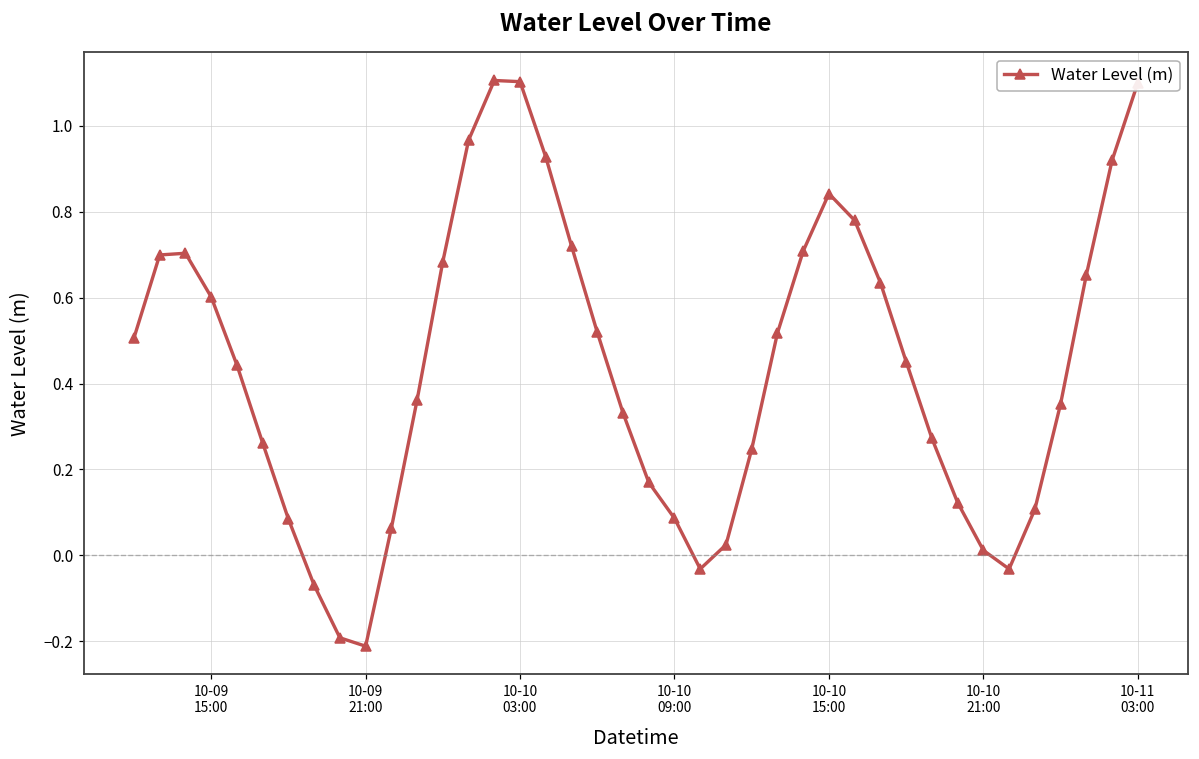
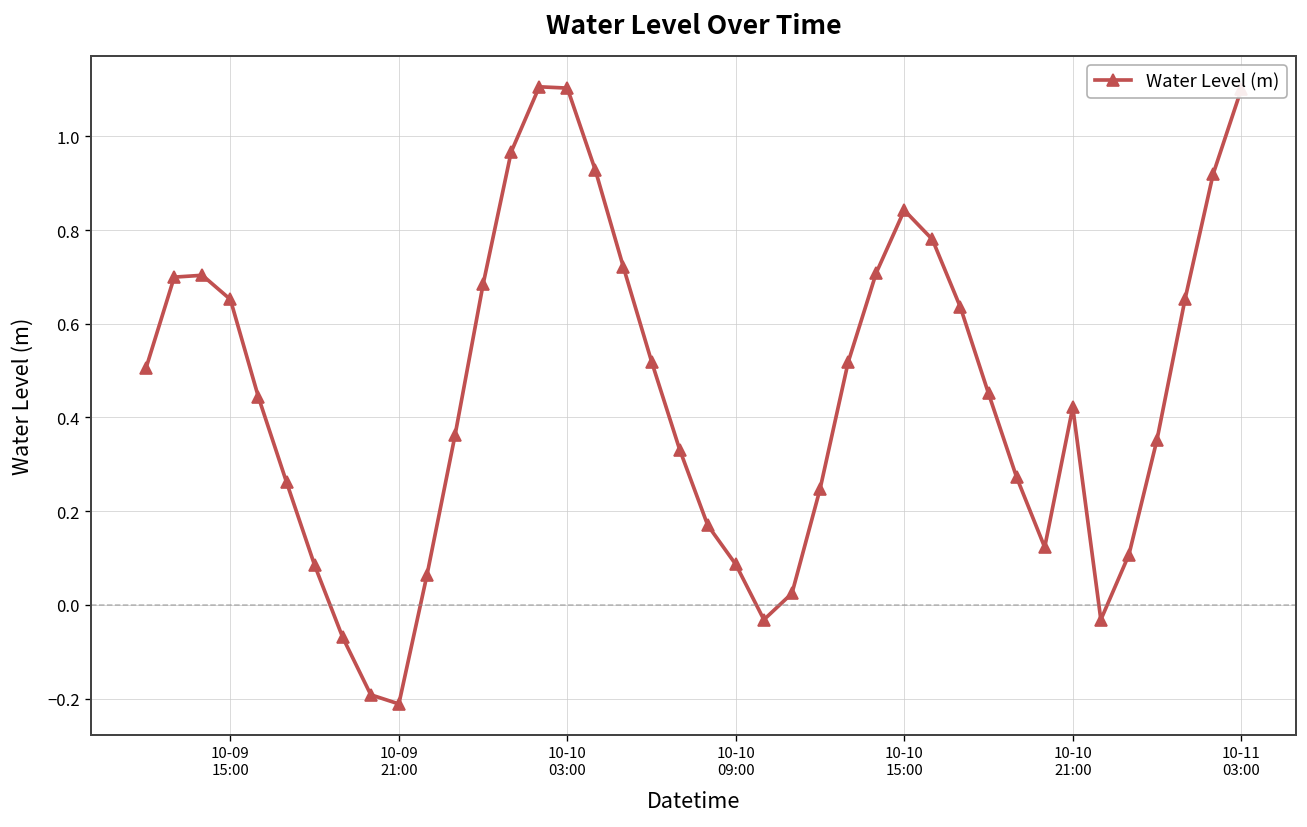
  {
-   "10-09 15:00": 0.60,
+   "10-09 15:00": 0.65,
    "10-09 21:00": -0.21,
    "10-10 03:00": 1.10,
    "10-10 09:00": 0.09,
    "10-10 15:00": 0.84,
-   "10-10 21:00": 0.01
+   "10-10 21:00": 0.42
  }
